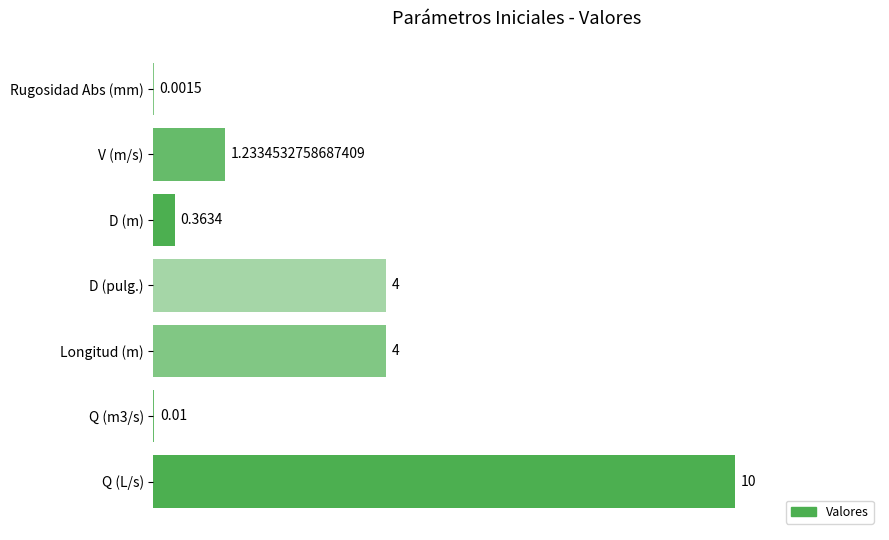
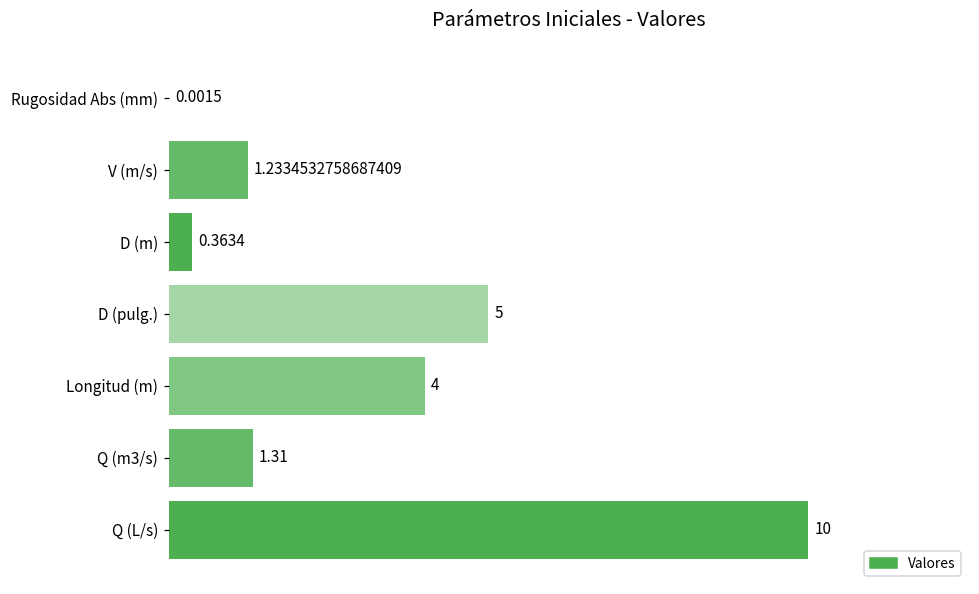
  {
    "Rugosidad Abs (mm)": 0.0015,
    "V (m/s)": 1.2334532758687409,
    "D (m)": 0.3634,
-   "D (pulg.)": 4,
+   "D (pulg.)": 5,
    "Longitud (m)": 4,
-   "Q (m3/s)": 0.01,
+   "Q (m3/s)": 1.31,
    "Q (L/s)": 10
  }
